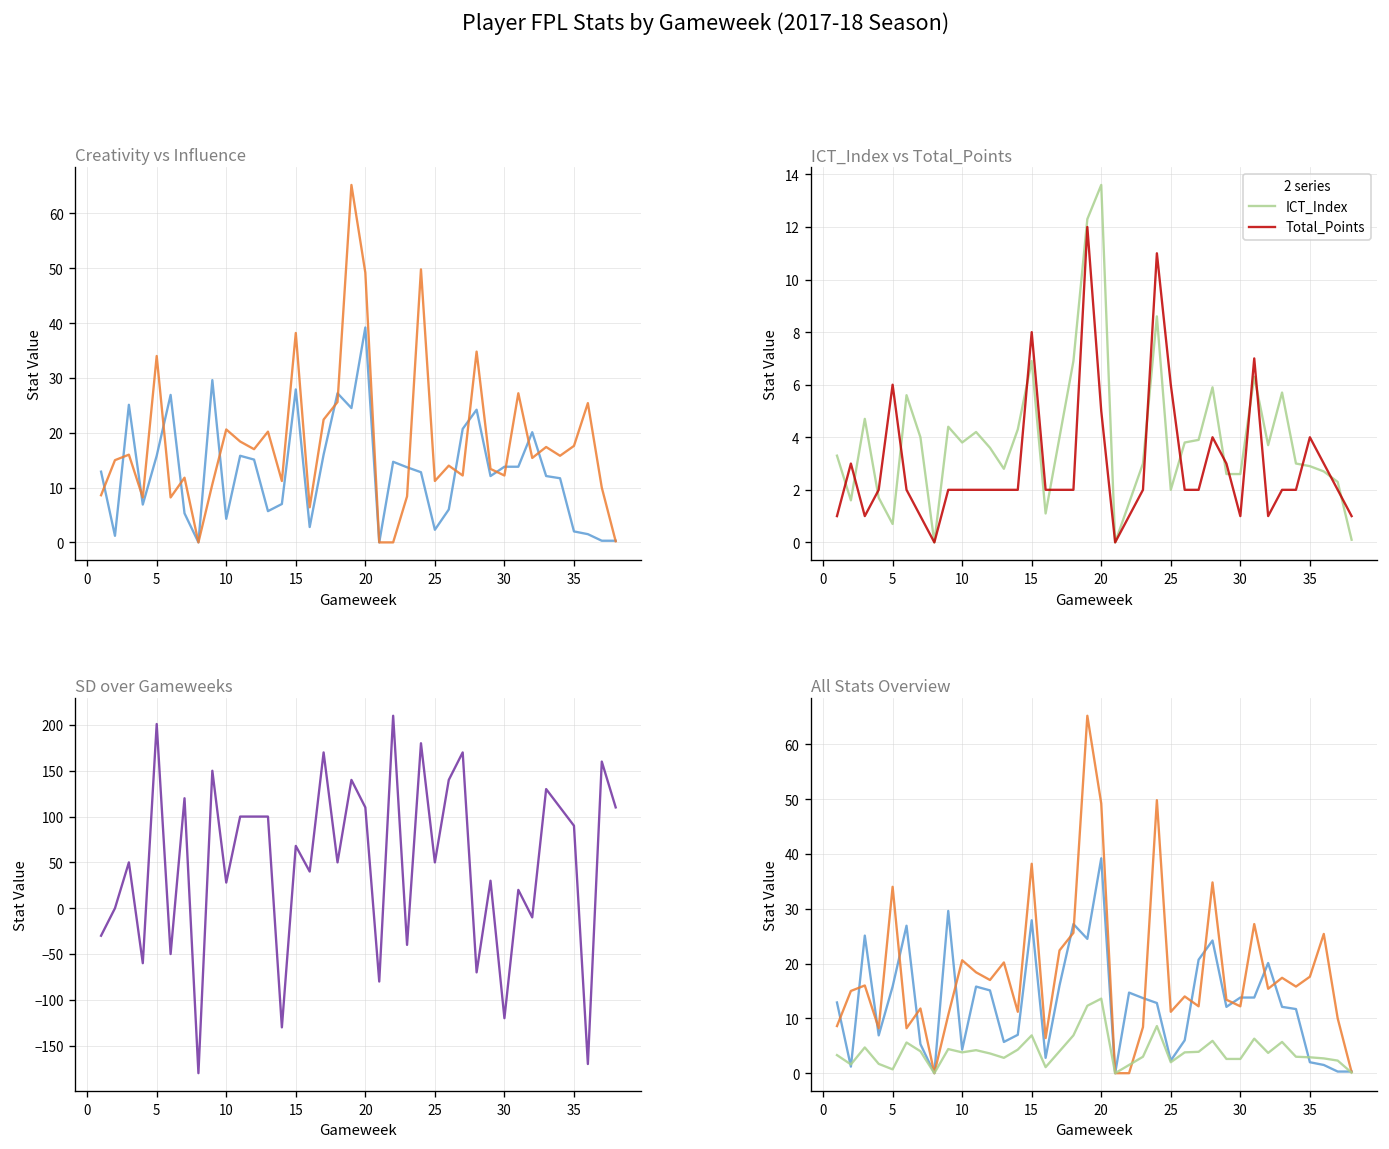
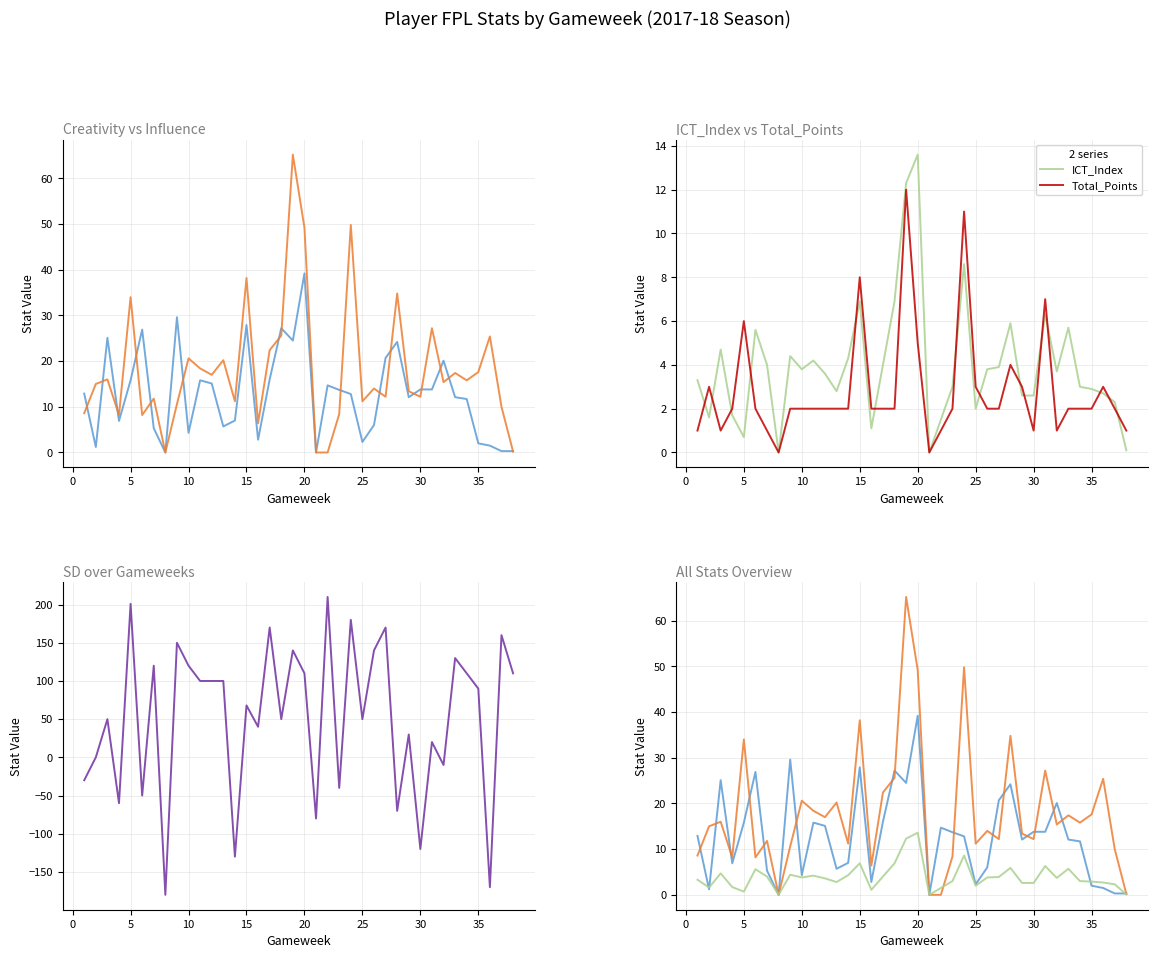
  {
    "ICT_Index vs Total_Points": {
      "ICT_Index": {
        "5": 0.7,
        "10": 3.8,
        "15": 7,
        "20": 13.6,
        "25": 2,
        "30": 2.6,
        "35": 3
      },
      "Total_Points": {
        "5": 6,
        "10": 2,
        "15": 8,
        "20": 5,
-       "25": 6,
+       "25": 3,
        "30": 1,
-       "35": 4
+       "35": 2
      }
    },
    "SD over Gameweeks": {
      "5": 200,
-     "10": 30,
+     "10": 120,
      "15": 70,
      "20": 110,
      "25": 50,
      "30": -120,
      "35": 90
    },
    "All Stats Overview": {
      "ICT_Index": {
        "5": 1,
        "15": 7,
        "20": 14,
        "30": 3,
        "35": 3
      }
    }
  }
